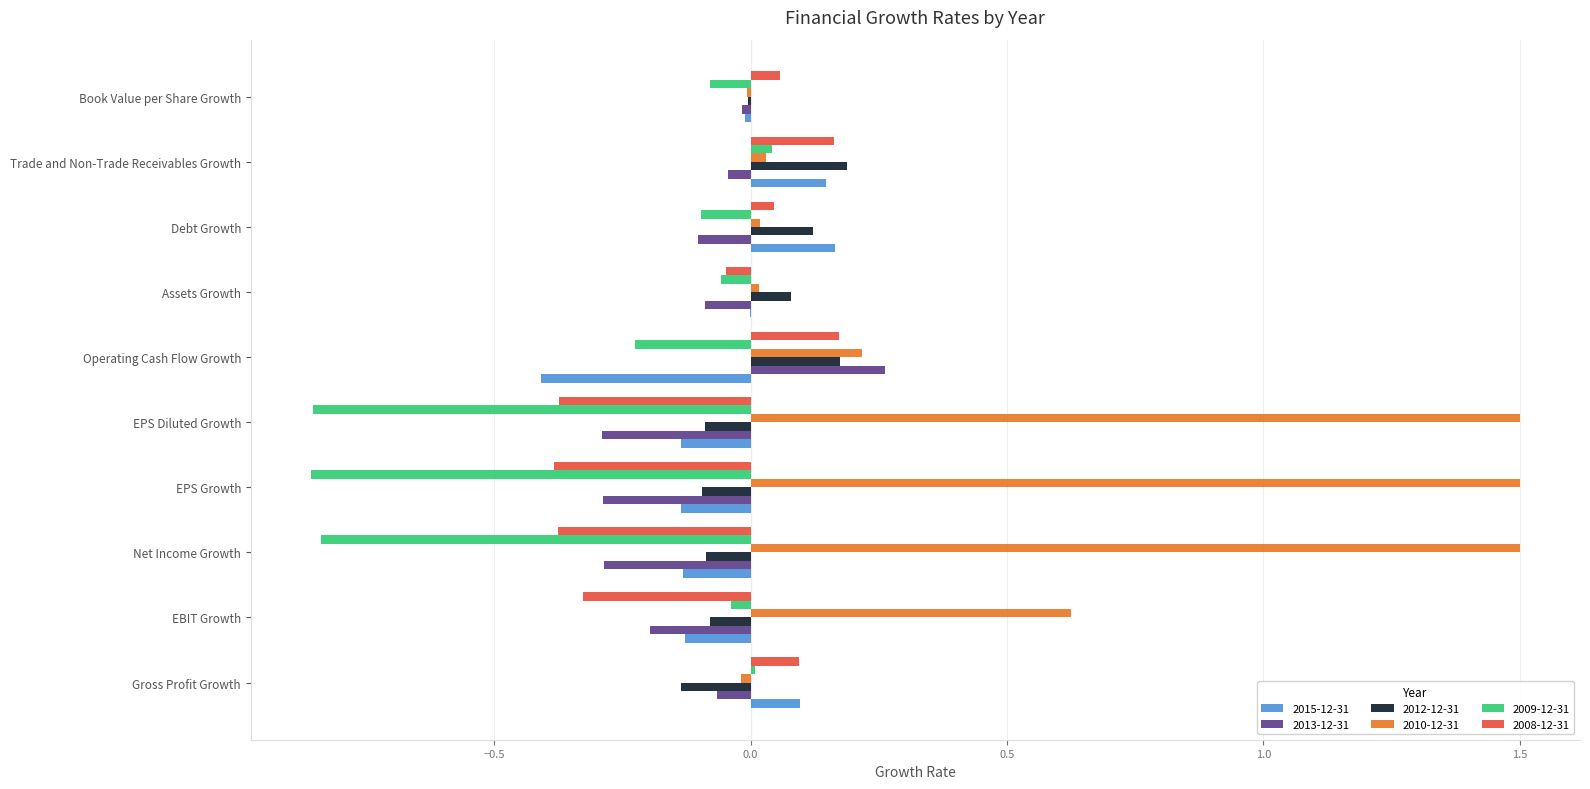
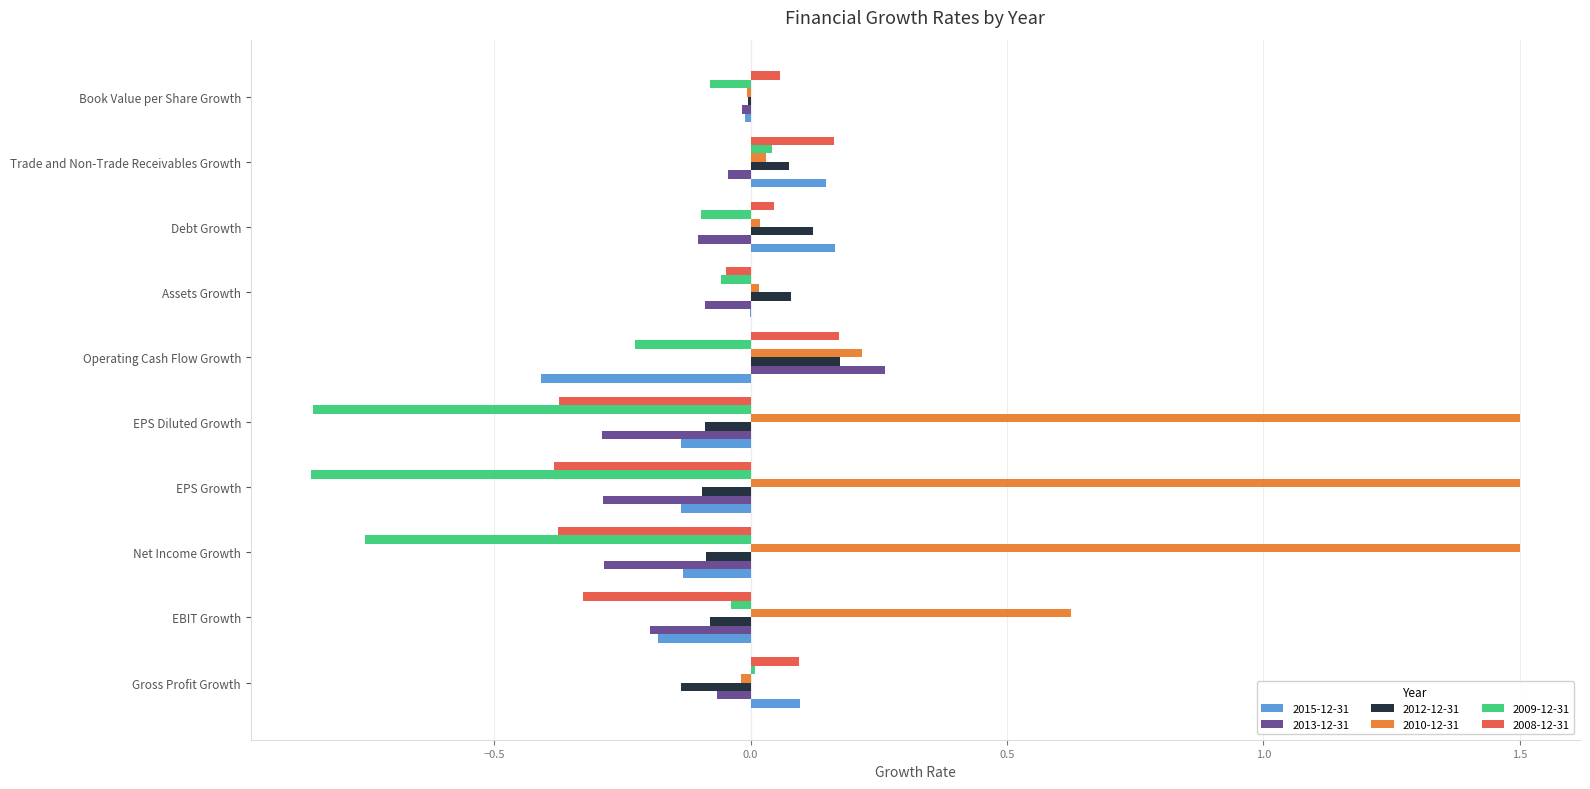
  {
    "2015-12-31": {
      "Book Value per Share Growth": -0.01,
      "Trade and Non-Trade Receivables Growth": 0.15,
      "Debt Growth": 0.16,
      "Operating Cash Flow Growth": -0.41,
      "EPS Diluted Growth": -0.13,
      "EPS Growth": -0.14,
      "Net Income Growth": -0.13,
-     "EBIT Growth": -0.13,
+     "EBIT Growth": -0.18,
      "Gross Profit Growth": 0.10
    },
    "2013-12-31": {
      "Book Value per Share Growth": -0.02,
      "Trade and Non-Trade Receivables Growth": -0.04,
      "Debt Growth": -0.10,
      "Assets Growth": -0.09,
      "Operating Cash Flow Growth": 0.26,
      "EPS Diluted Growth": -0.29,
      "EPS Growth": -0.29,
      "Net Income Growth": -0.29,
      "EBIT Growth": -0.20,
      "Gross Profit Growth": -0.07
    },
    "2012-12-31": {
      "Book Value per Share Growth": -0.01,
-     "Trade and Non-Trade Receivables Growth": 0.19,
+     "Trade and Non-Trade Receivables Growth": 0.08,
      "Debt Growth": 0.12,
      "Assets Growth": 0.08,
      "Operating Cash Flow Growth": 0.17,
      "EPS Diluted Growth": -0.09,
      "EPS Growth": -0.10,
      "Net Income Growth": -0.09,
      "EBIT Growth": -0.08,
      "Gross Profit Growth": -0.14
    },
    "2009-12-31": {
      "Book Value per Share Growth": -0.08,
      "Trade and Non-Trade Receivables Growth": 0.04,
      "Debt Growth": -0.10,
      "Assets Growth": -0.06,
      "Operating Cash Flow Growth": -0.23,
      "EPS Diluted Growth": -0.85,
      "EPS Growth": -0.86,
-     "Net Income Growth": -0.84,
+     "Net Income Growth": -0.75,
      "EBIT Growth": -0.04,
      "Gross Profit Growth": 0.01
    }
  }
